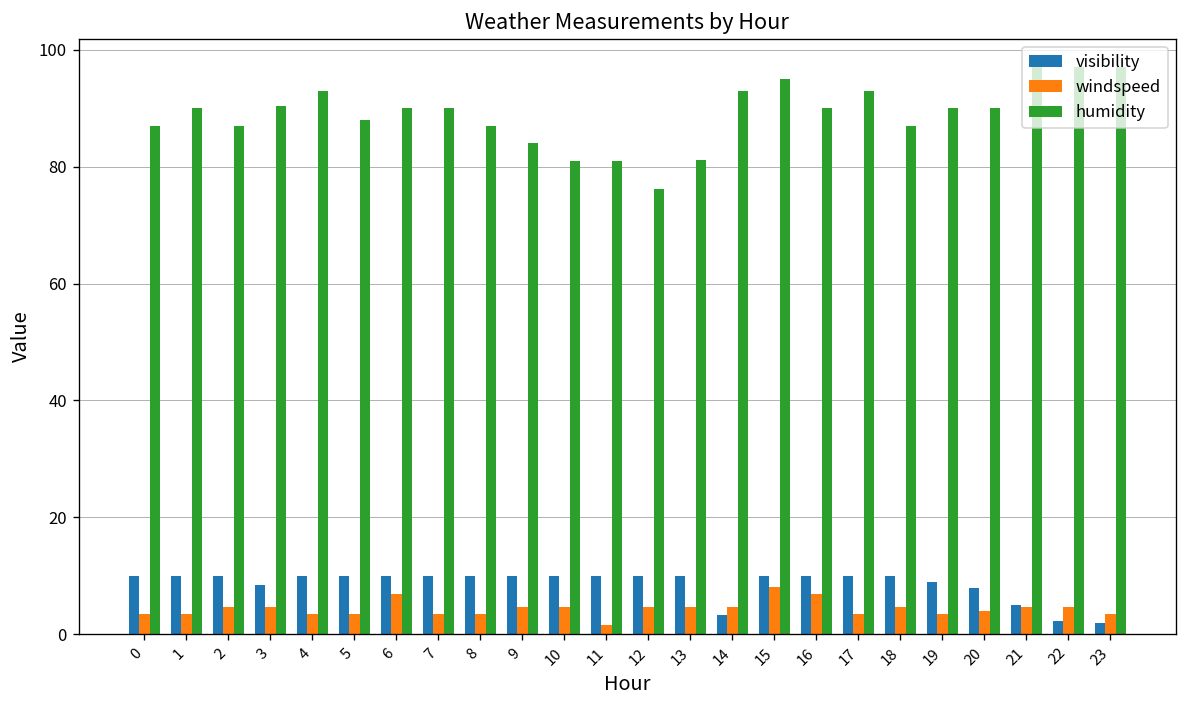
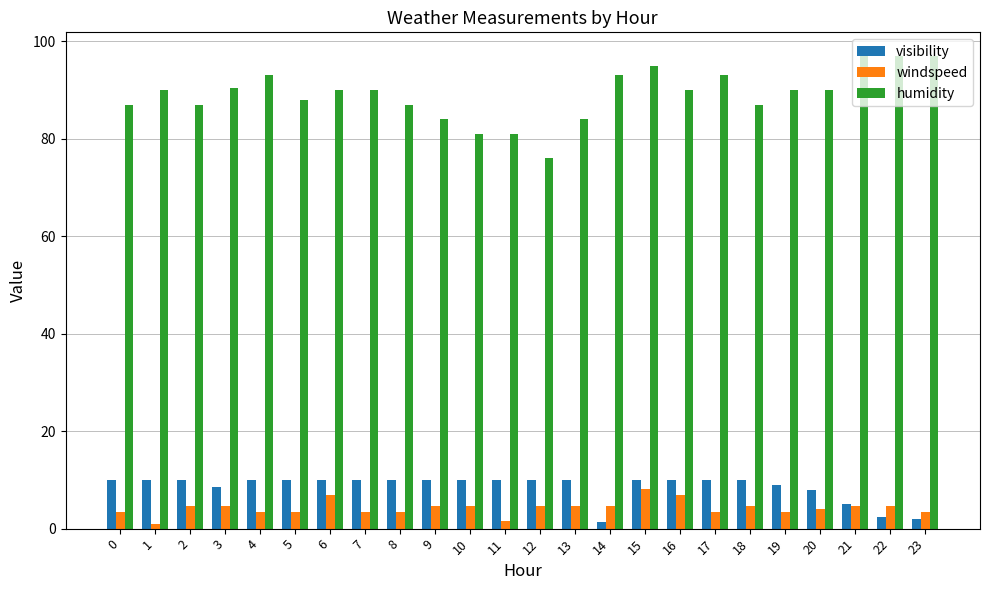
  {
    "visibility": {
      "0": 10,
      "1": 10,
      "2": 10,
      "3": 9,
      "4": 10,
      "5": 10,
      "6": 10,
      "7": 10,
      "8": 10,
      "9": 10,
      "10": 10,
      "11": 10,
      "12": 10,
      "13": 10,
-     "14": 3,
+     "14": 1,
      "15": 10,
      "16": 10,
      "17": 10,
      "18": 10,
      "19": 9,
      "20": 8,
      "21": 5,
      "22": 2,
      "23": 2
    },
    "windspeed": {
      "0": 4,
-     "1": 4,
+     "1": 1,
      "2": 5,
      "3": 5,
      "4": 4,
      "5": 4,
      "6": 7,
      "7": 4,
      "8": 4,
      "9": 5,
      "10": 5,
      "11": 2,
      "12": 5,
      "13": 5,
      "14": 5,
      "15": 8,
      "16": 7,
      "17": 4,
      "18": 5,
      "19": 4,
      "20": 4,
      "21": 5,
      "22": 5,
      "23": 4
    },
    "humidity": {
      "0": 87,
      "1": 90,
      "2": 87,
      "3": 90,
      "4": 93,
      "5": 88,
      "6": 90,
      "7": 90,
      "8": 87,
      "9": 84,
      "10": 81,
      "11": 81,
      "12": 76,
-     "13": 81,
+     "13": 84,
      "14": 93,
      "15": 95,
      "16": 90,
      "17": 93,
      "18": 87,
      "19": 90,
      "20": 90
    }
  }
